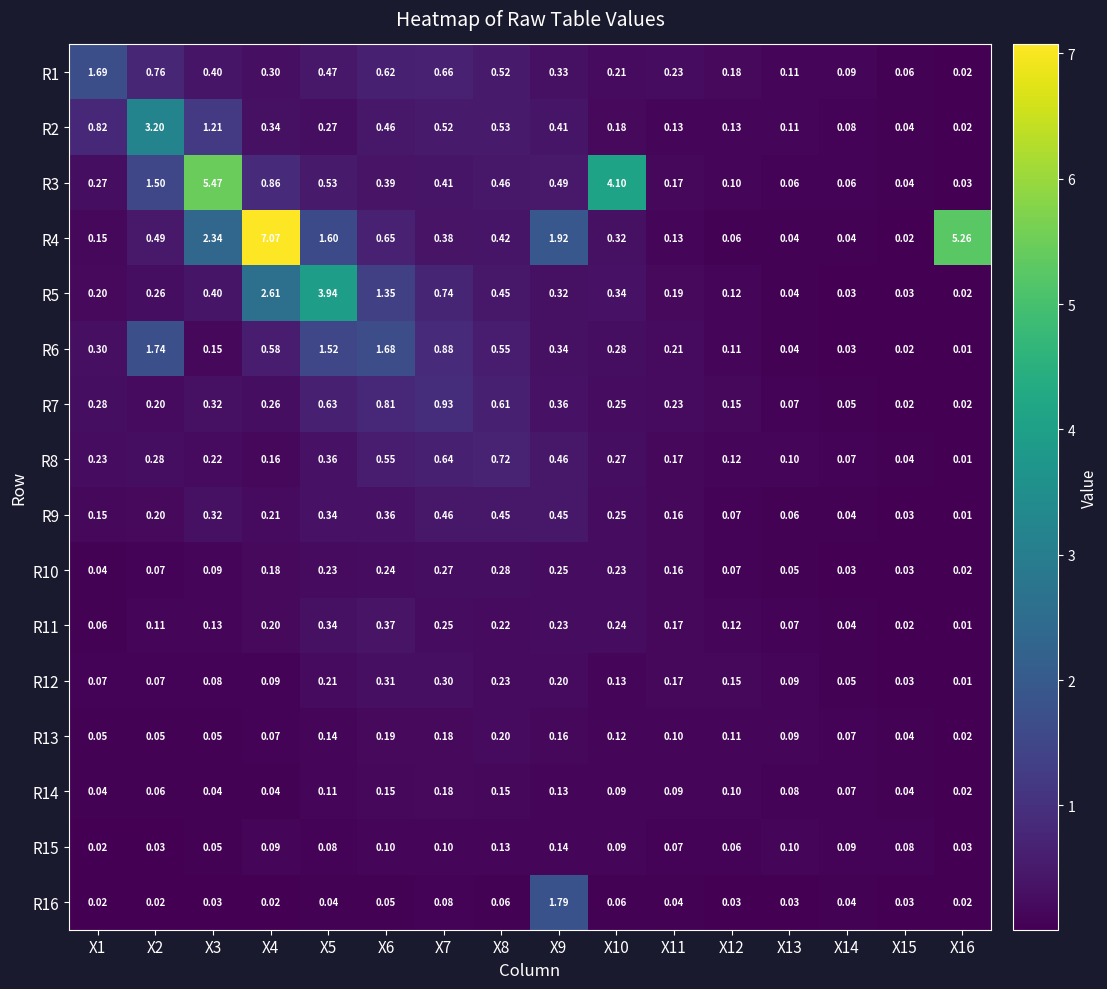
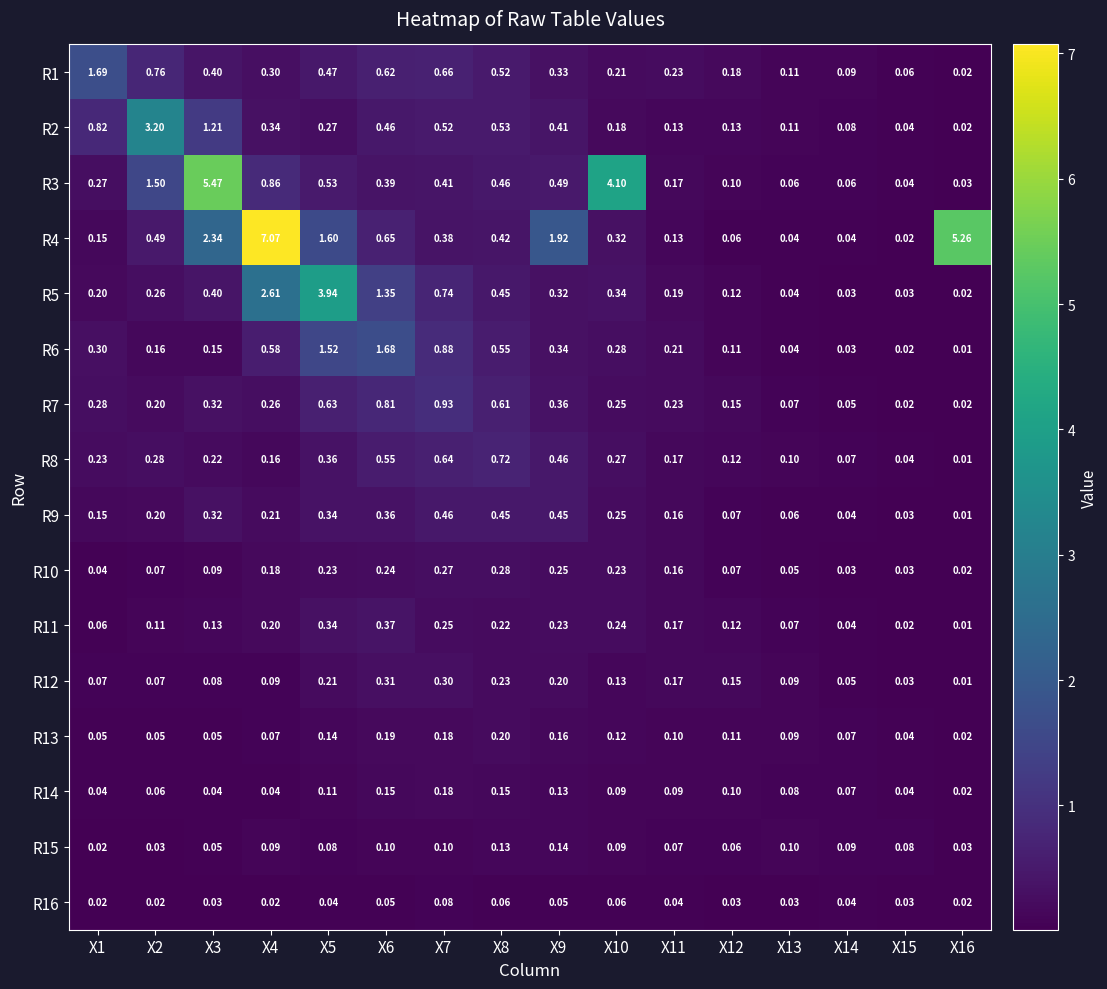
  {
    "R6": {
      "X1": 0.30,
-     "X2": 1.74,
+     "X2": 0.16,
      "X3": 0.15,
      "X4": 0.58,
      "X5": 1.52,
      "X6": 1.68,
      "X7": 0.88,
      "X8": 0.55,
      "X9": 0.34,
      "X10": 0.28,
      "X11": 0.21,
      "X12": 0.11,
      "X13": 0.04,
      "X14": 0.03,
      "X15": 0.02,
      "X16": 0.01
    },
    "R16": {
      "X1": 0.02,
      "X2": 0.02,
      "X3": 0.03,
      "X4": 0.02,
      "X5": 0.04,
      "X6": 0.05,
      "X7": 0.08,
      "X8": 0.06,
-     "X9": 1.79,
+     "X9": 0.05,
      "X10": 0.06,
      "X11": 0.04,
      "X12": 0.03,
      "X13": 0.03,
      "X14": 0.04,
      "X15": 0.03,
      "X16": 0.02
    }
  }
